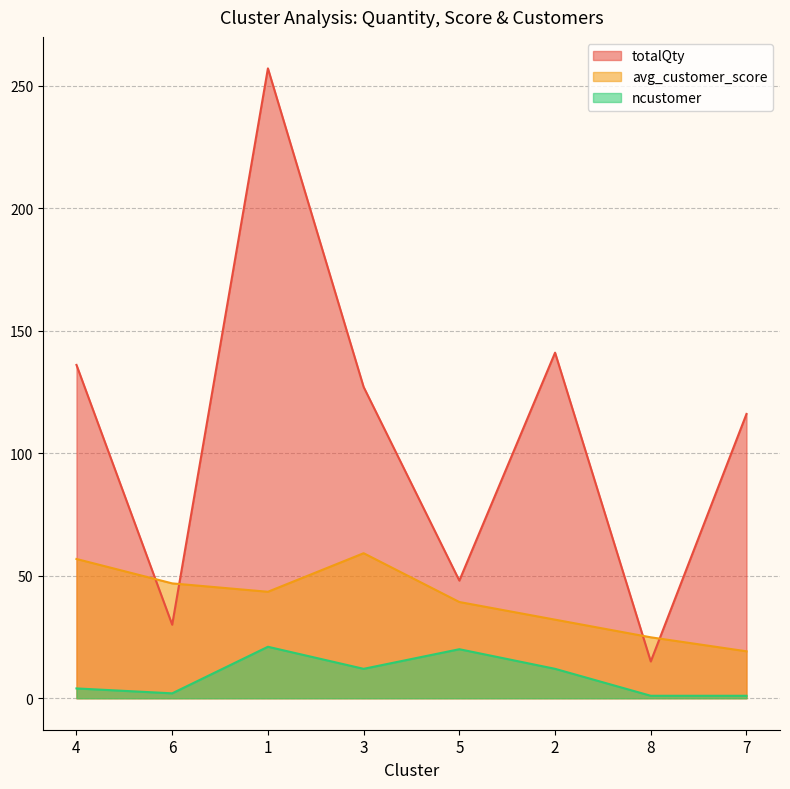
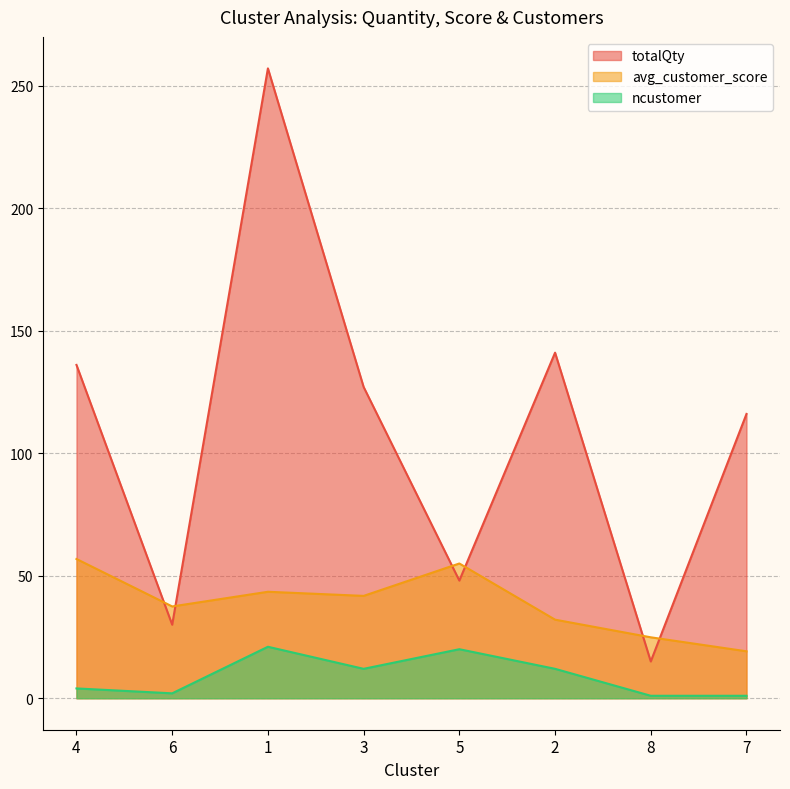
  {
    "totalQty": {
      "4": 136,
      "6": 30,
      "1": 257,
      "3": 127,
      "5": 48,
      "2": 141,
      "8": 15,
      "7": 116
    },
    "avg_customer_score": {
      "4": 57,
-     "6": 47,
+     "6": 37,
      "1": 43,
-     "3": 59,
-     "5": 39,
+     "3": 42,
+     "5": 55,
      "2": 32,
      "8": 25,
      "7": 19
    },
    "ncustomer": {
      "4": 4,
      "6": 2,
      "1": 21,
      "3": 12,
      "5": 20,
      "2": 12,
      "8": 1,
      "7": 1
    }
  }
